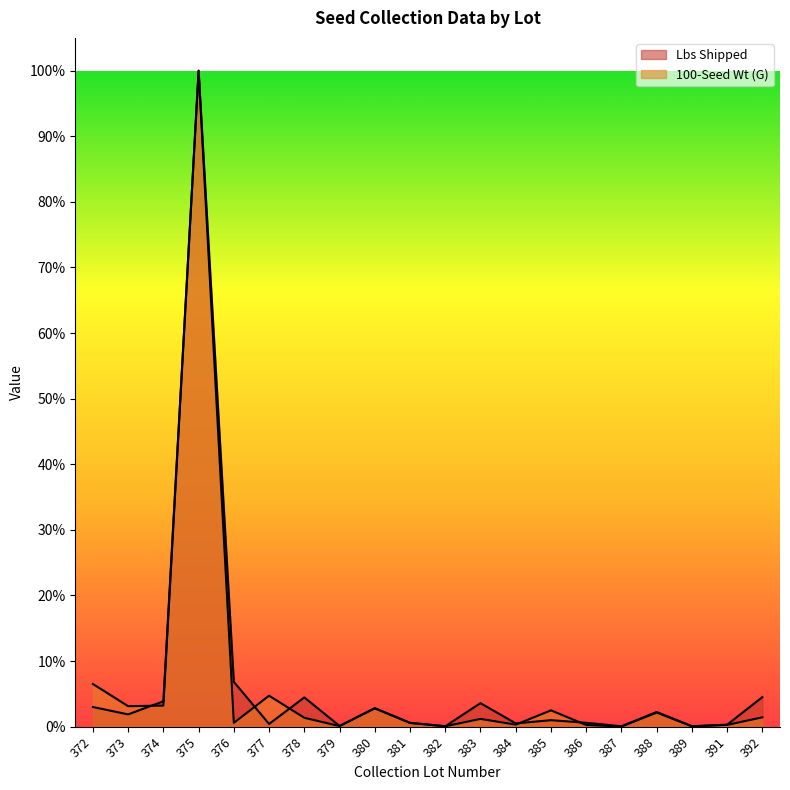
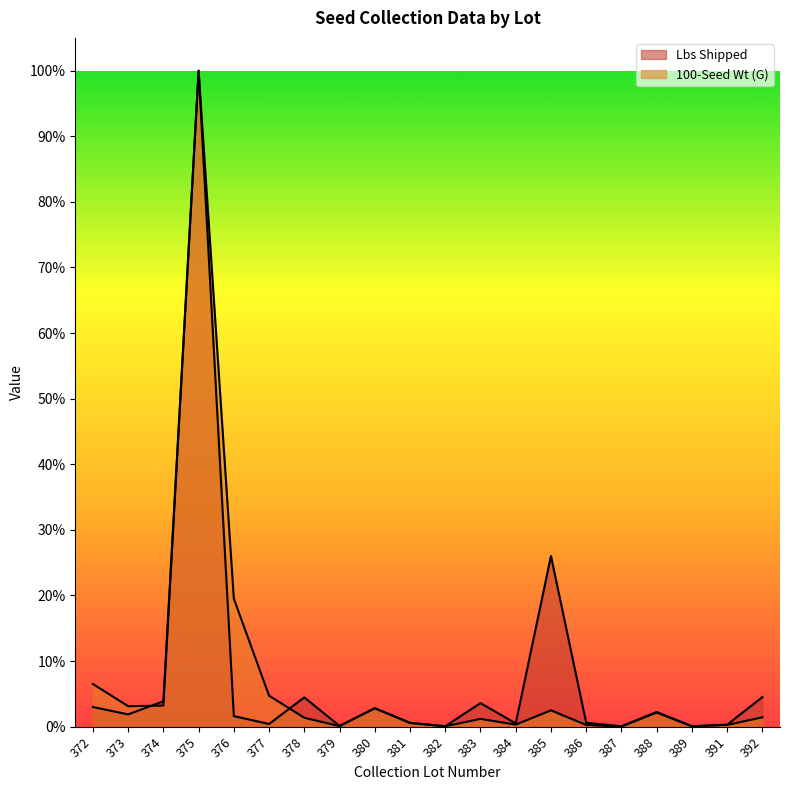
  {
    "Lbs Shipped": {
      "372": "3%",
      "373": "2%",
      "374": "4%",
-     "376": "7%",
+     "376": "2%",
      "377": "0%",
      "378": "4%",
      "383": "4%",
-     "385": "1%",
+     "385": "26%",
      "392": "5%"
    },
    "100-Seed Wt (G)": {
      "372": "7%",
      "373": "3%",
      "374": "3%",
-     "376": "1%",
+     "376": "20%",
      "377": "5%",
      "378": "1%",
      "383": "1%",
      "385": "2%",
      "392": "1%"
    }
  }
